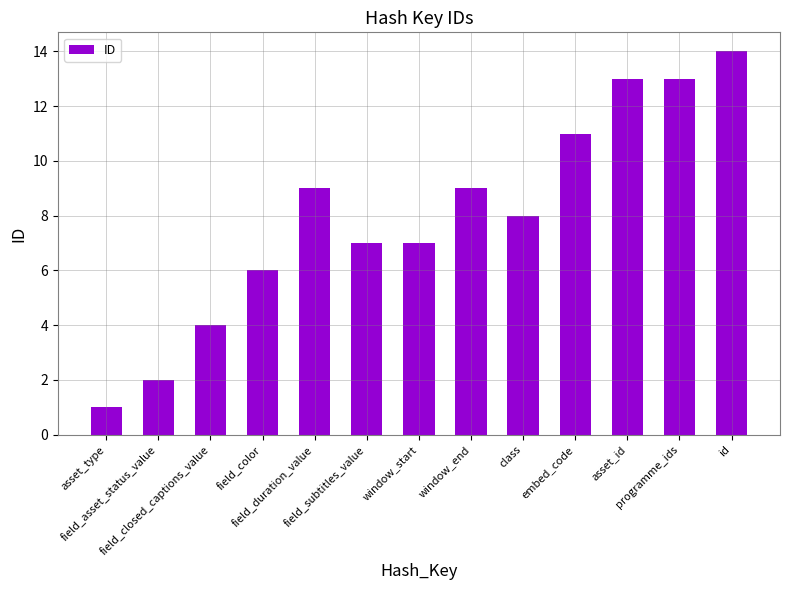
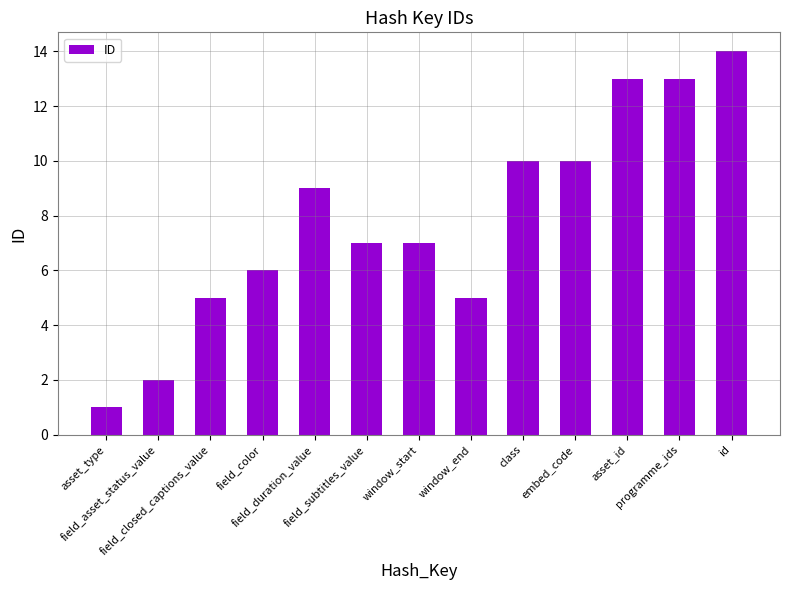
  {
    "asset_type": 1,
    "field_asset_status_value": 2,
-   "field_closed_captions_value": 4,
+   "field_closed_captions_value": 5,
    "field_color": 6,
    "field_duration_value": 9,
    "field_subtitles_value": 7,
    "window_start": 7,
-   "window_end": 9,
-   "class": 8,
-   "embed_code": 11,
+   "window_end": 5,
+   "class": 10,
+   "embed_code": 10,
    "asset_id": 13,
    "programme_ids": 13,
    "id": 14
  }
